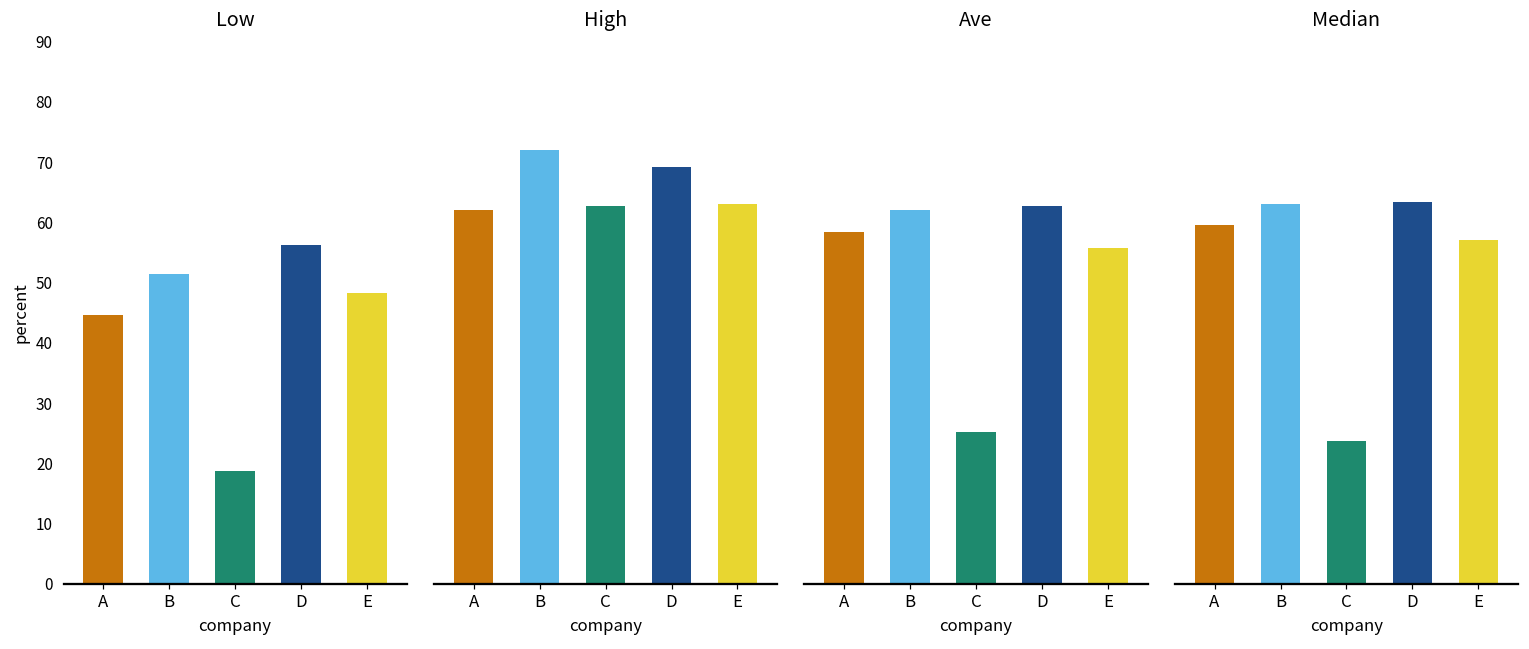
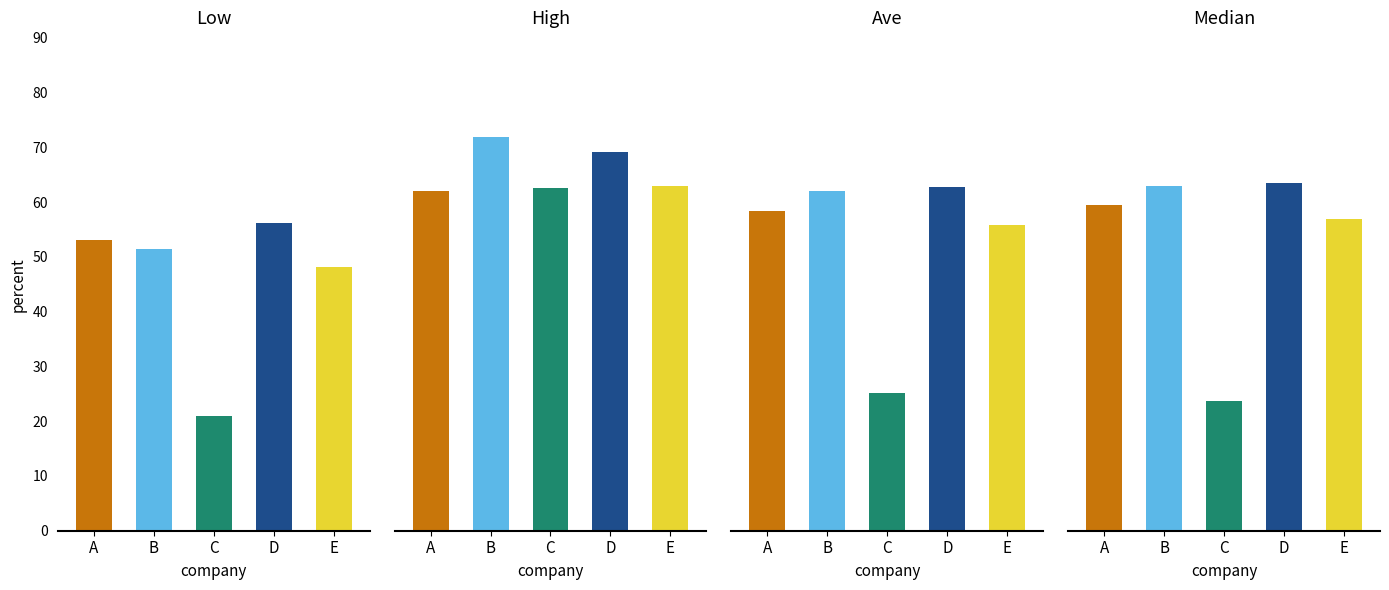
  {
    "Low": {
-     "A": 45,
+     "A": 53,
      "B": 51,
-     "C": 19,
+     "C": 21,
      "D": 56,
      "E": 48
    }
  }
